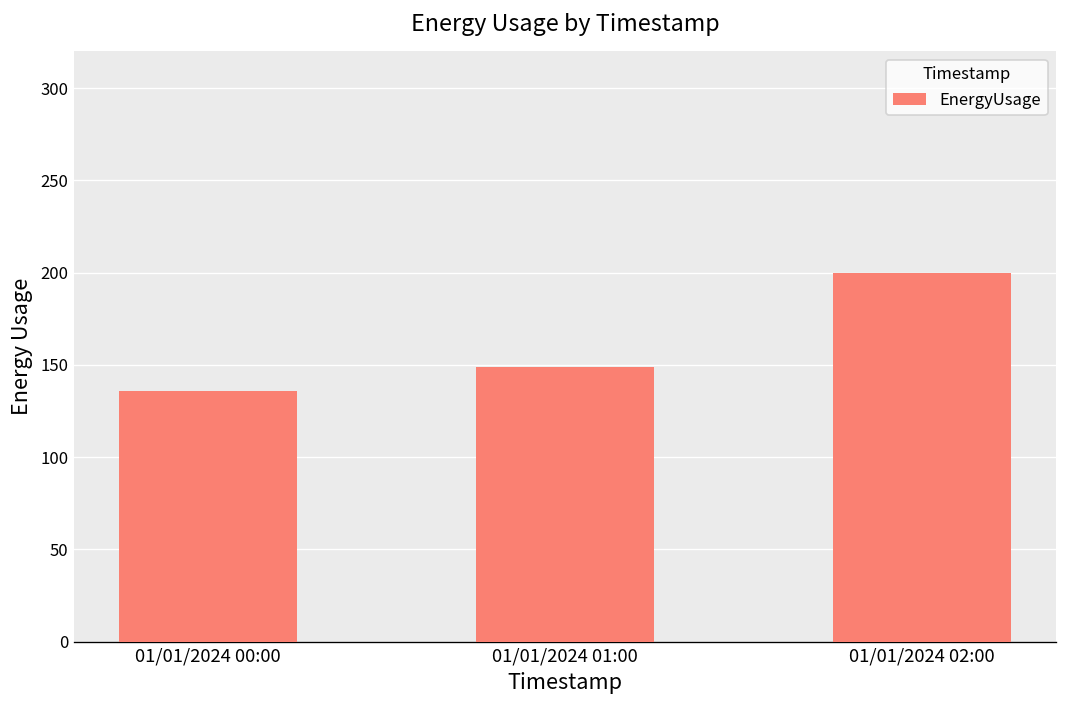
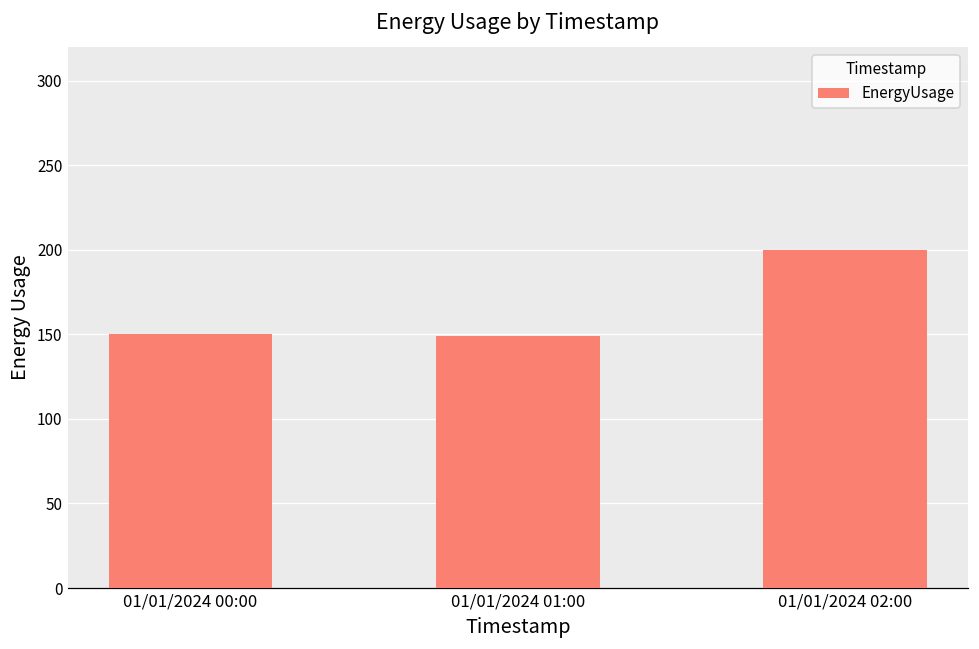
  {
-   "01/01/2024 00:00": 136,
+   "01/01/2024 00:00": 150,
    "01/01/2024 01:00": 149,
    "01/01/2024 02:00": 200
  }
